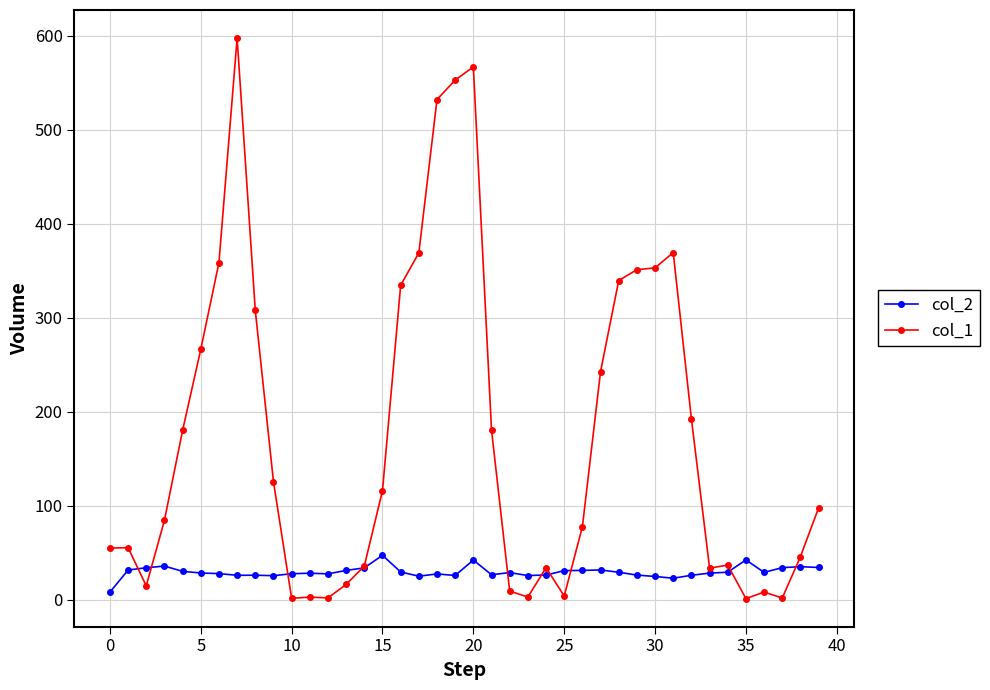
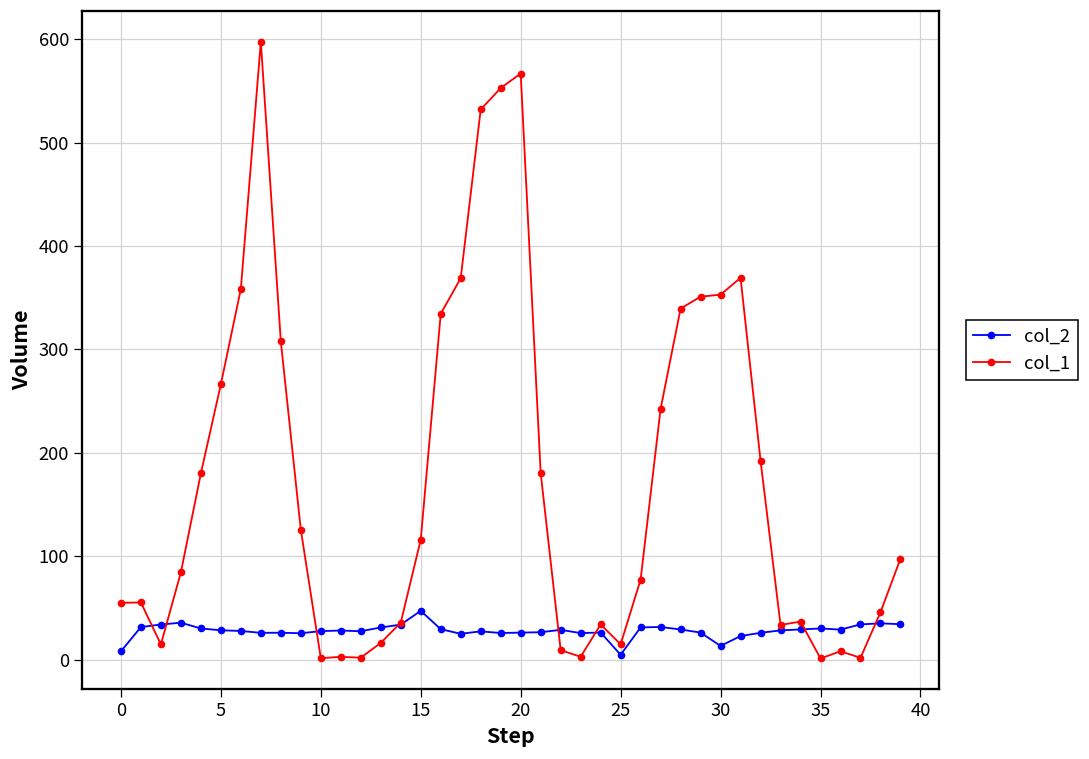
  {
    "col_2": {
      "0": 10,
      "5": 30,
      "10": 30,
      "15": 50,
-     "20": 40,
-     "25": 30,
-     "30": 20,
-     "35": 40
+     "20": 30,
+     "25": 0,
+     "30": 10,
+     "35": 30
    },
    "col_1": {
      "0": 50,
      "5": 270,
      "10": 0,
      "15": 120,
      "20": 570,
-     "25": 0,
+     "25": 10,
      "30": 350,
      "35": 0
    }
  }
